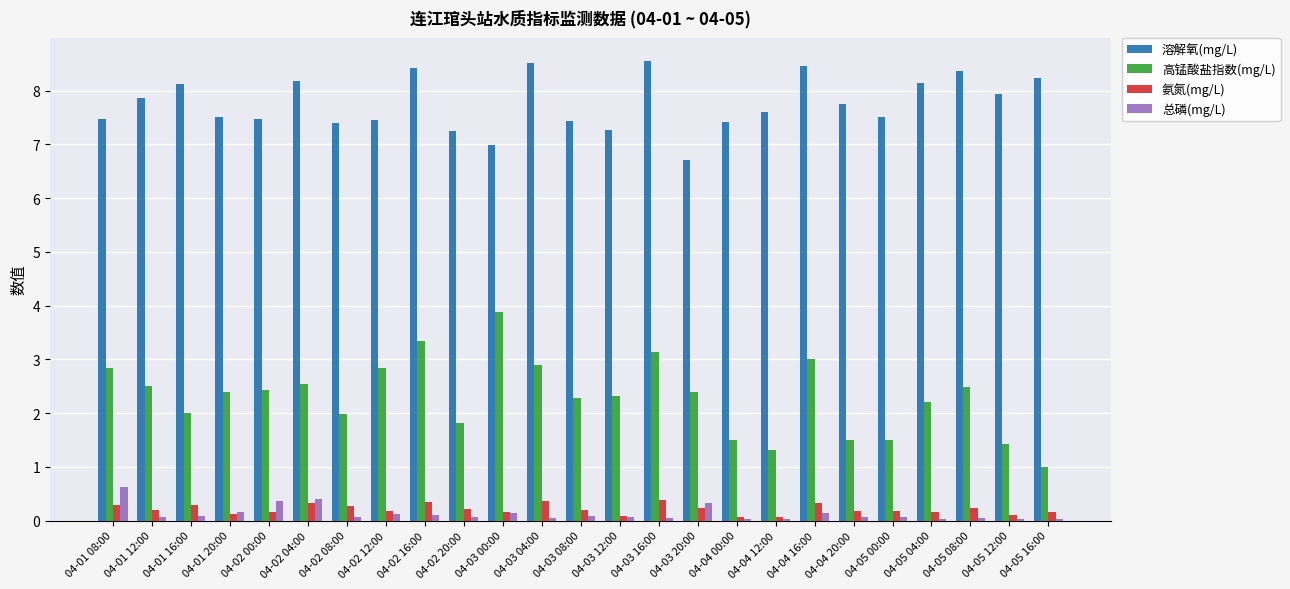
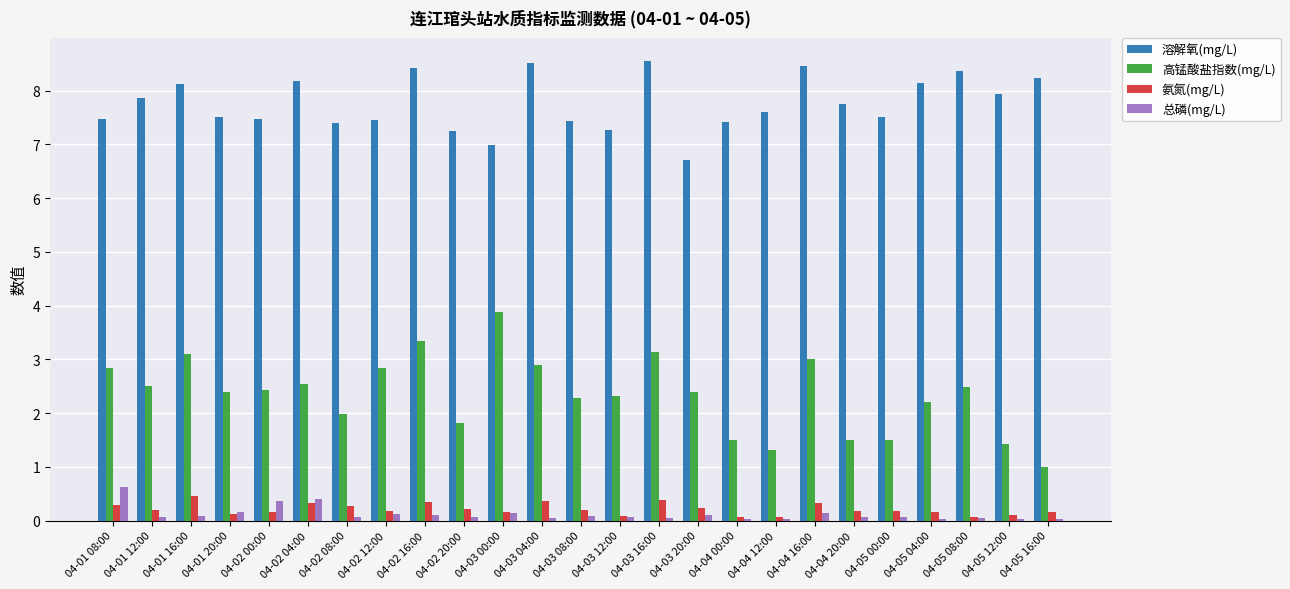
  {
    "溶解氧(mg/L)": {
      "04-01 08:00": 7.5,
      "04-01 12:00": 7.9,
      "04-01 16:00": 8.1,
      "04-01 20:00": 7.5,
      "04-02 00:00": 7.5,
      "04-02 04:00": 8.2,
      "04-02 08:00": 7.4,
      "04-02 12:00": 7.5,
      "04-02 16:00": 8.4,
      "04-02 20:00": 7.2,
      "04-03 00:00": 7.0,
      "04-03 04:00": 8.5,
      "04-03 08:00": 7.4,
      "04-03 12:00": 7.3,
      "04-03 16:00": 8.6,
      "04-03 20:00": 6.7,
      "04-04 00:00": 7.4,
      "04-04 12:00": 7.6,
      "04-04 16:00": 8.5,
      "04-04 20:00": 7.8,
      "04-05 00:00": 7.5,
      "04-05 04:00": 8.2,
      "04-05 08:00": 8.4,
      "04-05 12:00": 7.9,
      "04-05 16:00": 8.2
    },
    "高锰酸盐指数(mg/L)": {
      "04-01 08:00": 2.8,
      "04-01 12:00": 2.5,
-     "04-01 16:00": 2.0,
+     "04-01 16:00": 3.1,
      "04-01 20:00": 2.4,
      "04-02 00:00": 2.4,
      "04-02 04:00": 2.6,
      "04-02 08:00": 2.0,
      "04-02 12:00": 2.8,
      "04-02 16:00": 3.3,
      "04-02 20:00": 1.8,
      "04-03 00:00": 3.9,
      "04-03 04:00": 2.9,
      "04-03 08:00": 2.3,
      "04-03 12:00": 2.3,
      "04-03 16:00": 3.1,
      "04-03 20:00": 2.4,
      "04-04 00:00": 1.5,
      "04-04 12:00": 1.3,
      "04-04 16:00": 3.0,
      "04-04 20:00": 1.5,
      "04-05 00:00": 1.5,
      "04-05 04:00": 2.2,
      "04-05 08:00": 2.5,
      "04-05 12:00": 1.4,
      "04-05 16:00": 1.0
    },
    "氨氮(mg/L)": {
      "04-01 08:00": 0.3,
      "04-01 12:00": 0.2,
-     "04-01 16:00": 0.3,
+     "04-01 16:00": 0.4,
      "04-01 20:00": 0.1,
      "04-02 00:00": 0.2,
      "04-02 04:00": 0.3,
      "04-02 08:00": 0.3,
      "04-02 12:00": 0.2,
      "04-02 16:00": 0.3,
      "04-02 20:00": 0.2,
      "04-03 00:00": 0.2,
      "04-03 04:00": 0.4,
      "04-03 08:00": 0.2,
      "04-03 12:00": 0.1,
      "04-03 16:00": 0.4,
      "04-03 20:00": 0.2,
      "04-04 00:00": 0.1,
      "04-04 12:00": 0.1,
      "04-04 16:00": 0.3,
      "04-04 20:00": 0.2,
      "04-05 00:00": 0.2,
      "04-05 04:00": 0.2,
-     "04-05 08:00": 0.2,
+     "04-05 08:00": 0.1,
      "04-05 12:00": 0.1,
      "04-05 16:00": 0.2
    },
    "总磷(mg/L)": {
      "04-01 08:00": 0.6,
      "04-01 12:00": 0.1,
      "04-01 16:00": 0.1,
      "04-01 20:00": 0.2,
      "04-02 00:00": 0.4,
      "04-02 04:00": 0.4,
      "04-02 08:00": 0.1,
      "04-02 12:00": 0.1,
      "04-02 16:00": 0.1,
      "04-02 20:00": 0.1,
      "04-03 00:00": 0.1,
      "04-03 08:00": 0.1,
      "04-03 12:00": 0.1,
      "04-03 16:00": 0.0,
-     "04-03 20:00": 0.3,
+     "04-03 20:00": 0.1,
      "04-04 16:00": 0.1,
      "04-04 20:00": 0.1,
      "04-05 00:00": 0.1
    }
  }
